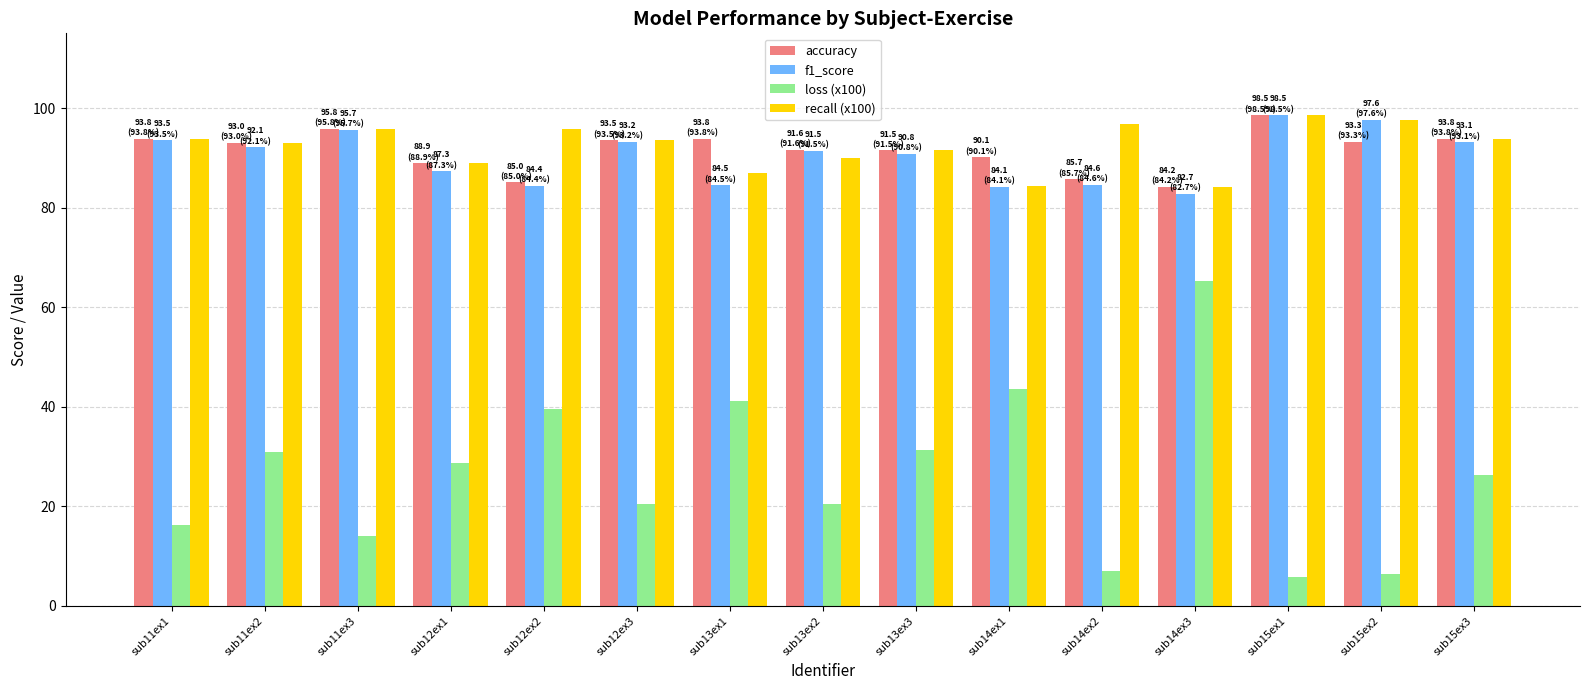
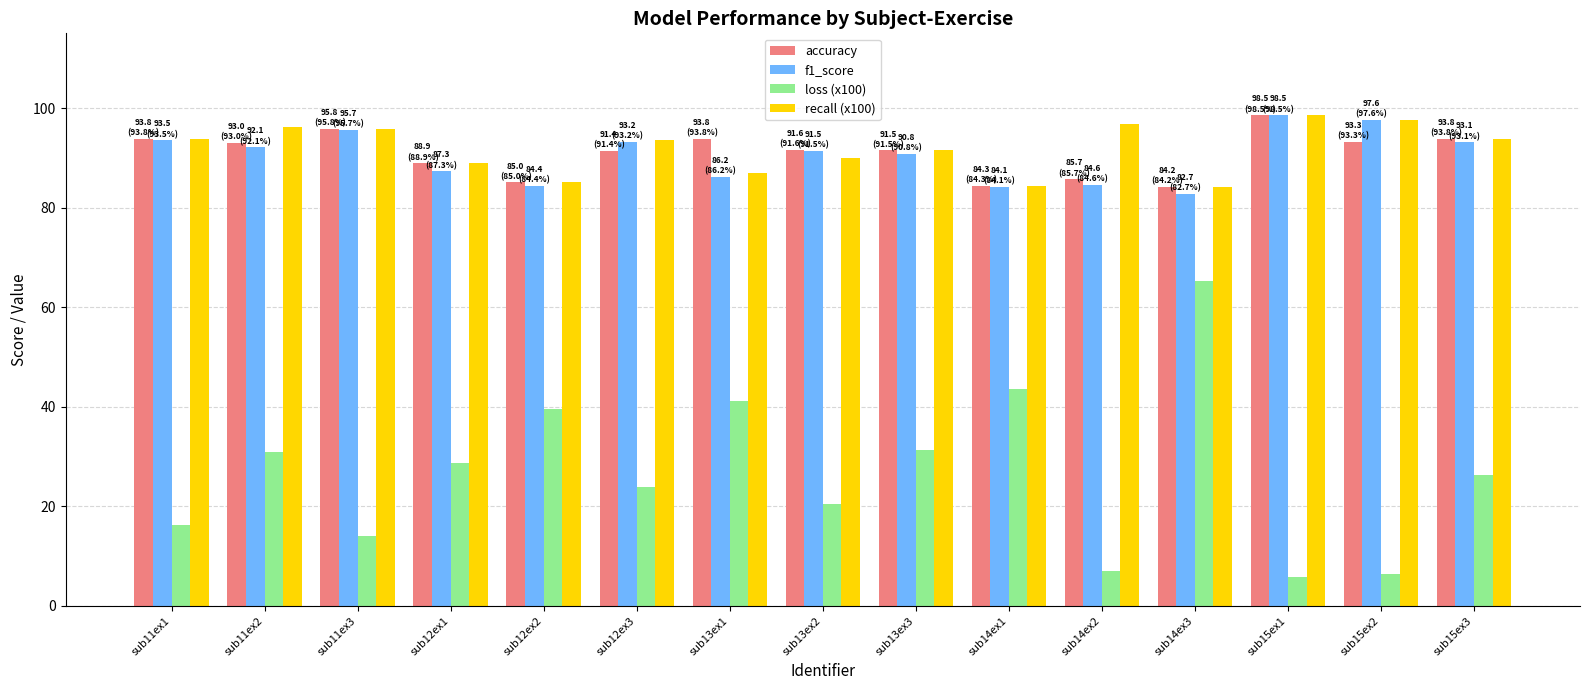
  {
    "accuracy": {
-     "sub12ex3": "93.5 (93.5%)",
+     "sub12ex3": "91.4 (91.4%)",
      "sub13ex1": "93.8",
-     "sub14ex1": "90.1 (90.1%)",
+     "sub14ex1": "84.3 (84.3%)",
      "sub15ex2": "93.3"
    },
    "f1_score": {
-     "sub13ex1": "84.5 (84.5%)",
+     "sub13ex1": "86.2 (86.2%)",
      "sub15ex2": "97.6"
    },
    "loss (x100)": {
      "sub11ex1": "16",
      "sub11ex2": "31",
      "sub11ex3": "14",
      "sub12ex1": "29",
      "sub12ex2": "39",
-     "sub12ex3": "20",
+     "sub12ex3": "24",
      "sub13ex1": "41",
      "sub13ex2": "21",
      "sub13ex3": "31",
      "sub14ex1": "44",
      "sub14ex2": "7",
      "sub14ex3": "65",
      "sub15ex1": "6",
      "sub15ex2": "6",
      "sub15ex3": "26"
    },
    "recall (x100)": {
      "sub11ex1": "94",
-     "sub11ex2": "93",
+     "sub11ex2": "96",
      "sub11ex3": "96",
      "sub12ex1": "89",
-     "sub12ex2": "96",
+     "sub12ex2": "85",
      "sub12ex3": "94",
      "sub13ex1": "87",
      "sub13ex2": "90",
      "sub13ex3": "91",
      "sub14ex1": "84",
      "sub14ex2": "97",
      "sub14ex3": "84",
      "sub15ex3": "94"
    }
  }
